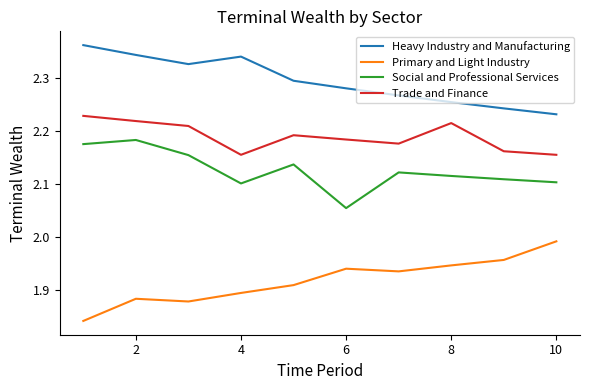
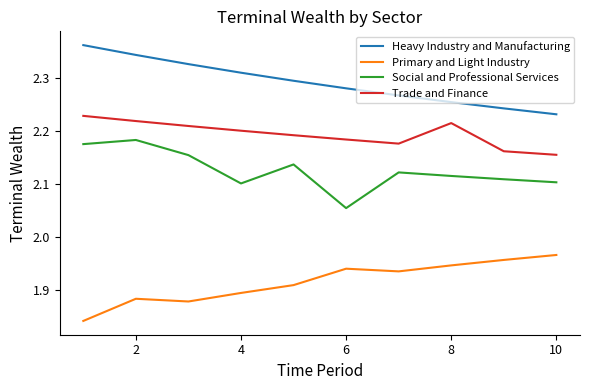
  {
    "Heavy Industry and Manufacturing": {
      "2": 2.34,
-     "4": 2.34,
+     "4": 2.31,
      "6": 2.28,
      "10": 2.23
    },
    "Primary and Light Industry": {
      "2": 1.88,
      "4": 1.89,
      "6": 1.94,
      "8": 1.95,
-     "10": 1.99
+     "10": 1.97
    },
    "Social and Professional Services": {
      "2": 2.18,
      "4": 2.10,
      "6": 2.05,
      "8": 2.12,
      "10": 2.10
    },
    "Trade and Finance": {
      "2": 2.22,
-     "4": 2.16,
+     "4": 2.20,
      "6": 2.18,
      "8": 2.22,
      "10": 2.16
    }
  }
